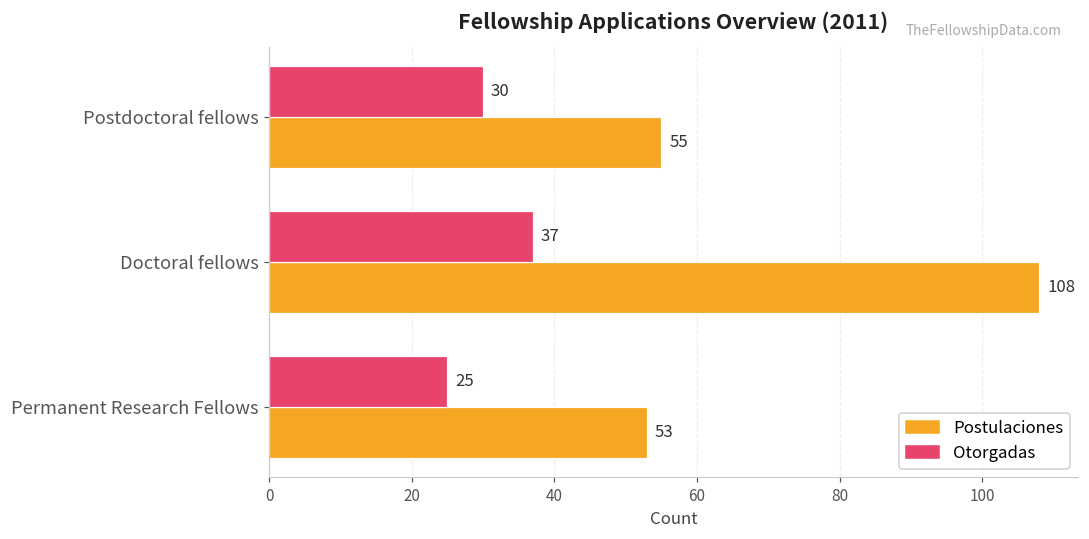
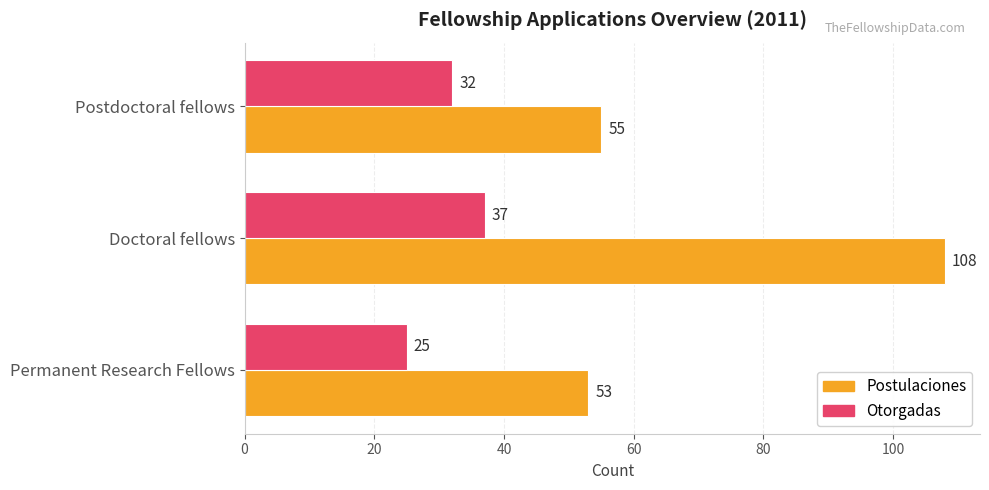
  {
    "Postulaciones": {
      "Postdoctoral fellows": 55,
      "Doctoral fellows": 108,
      "Permanent Research Fellows": 53
    },
    "Otorgadas": {
-     "Postdoctoral fellows": 30,
+     "Postdoctoral fellows": 32,
      "Doctoral fellows": 37,
      "Permanent Research Fellows": 25
    }
  }
